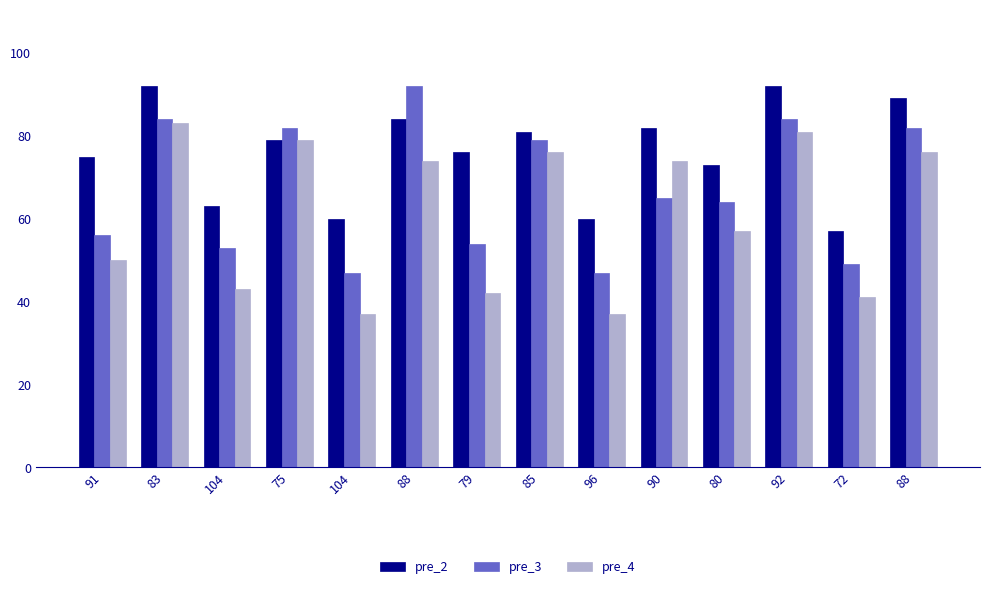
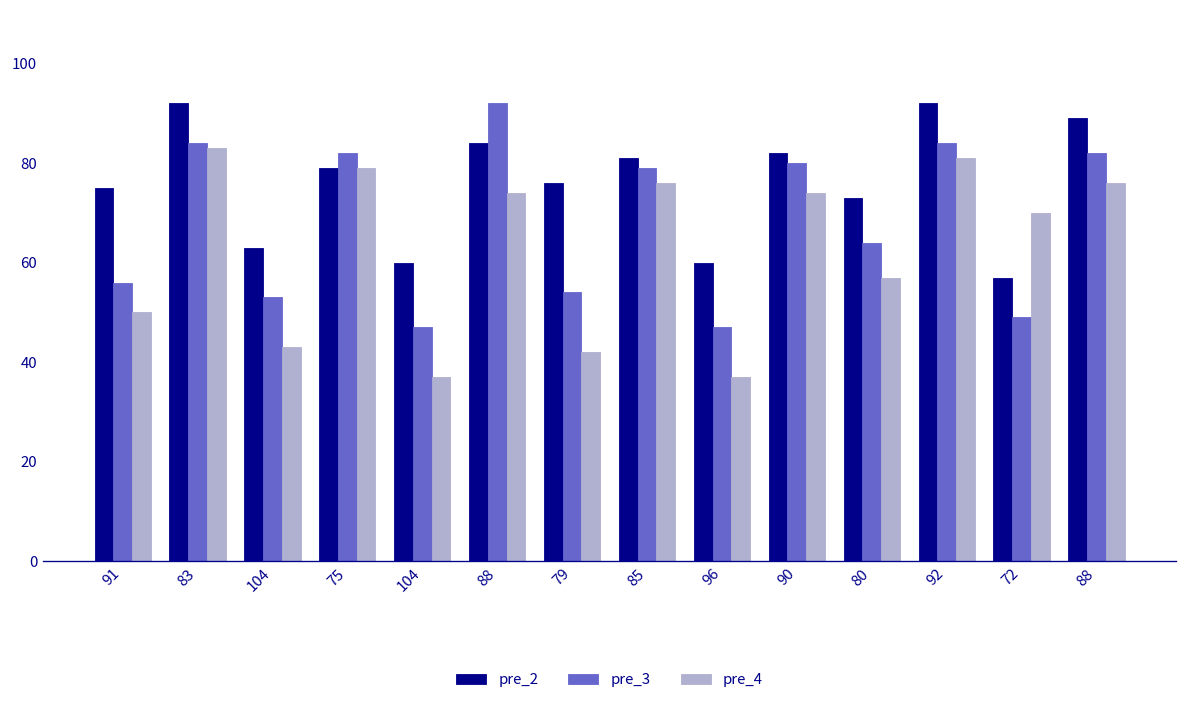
  {
    "pre_2": {
      "91": 75,
      "83": 92,
      "75": 79,
      "79": 76,
      "85": 81,
      "96": 60,
      "90": 82,
      "80": 73,
      "92": 92,
      "72": 57
    },
    "pre_3": {
      "91": 56,
      "83": 84,
      "75": 82,
      "79": 54,
      "85": 79,
      "96": 47,
-     "90": 65,
+     "90": 80,
      "80": 64,
      "92": 84,
      "72": 49
    },
    "pre_4": {
      "91": 50,
      "83": 83,
      "75": 79,
      "79": 42,
      "85": 76,
      "96": 37,
      "90": 74,
      "80": 57,
      "92": 81,
-     "72": 41
+     "72": 70
    }
  }
